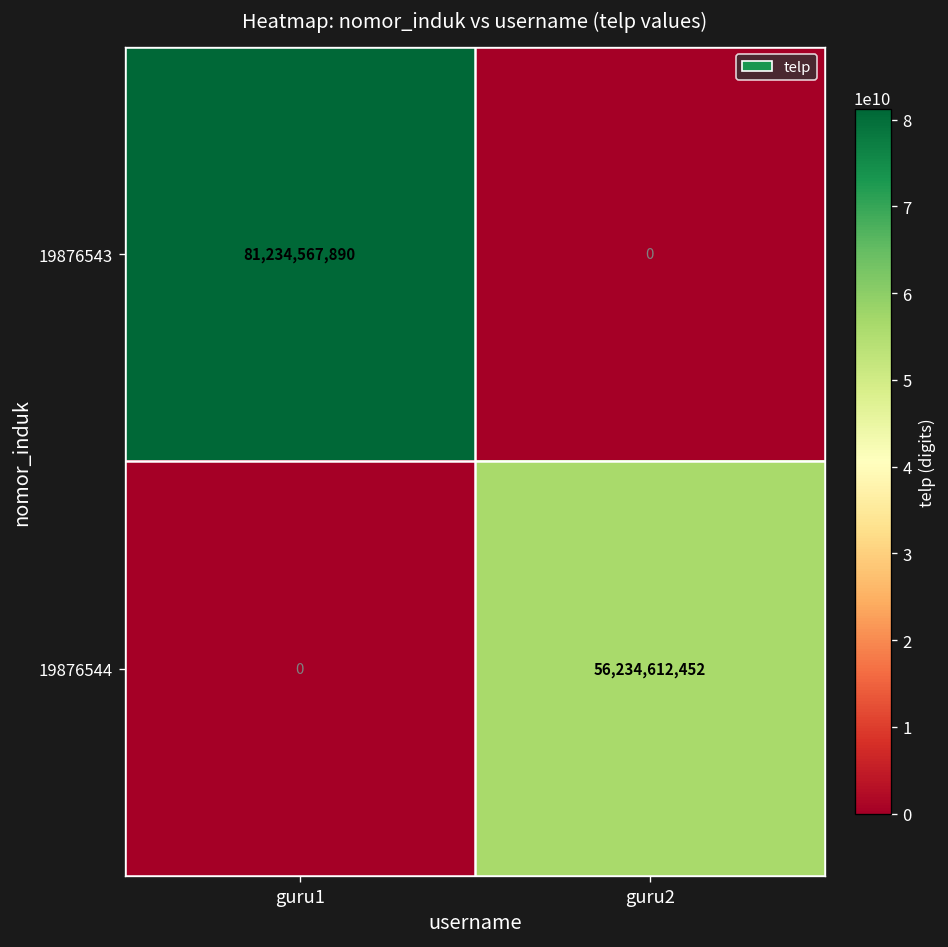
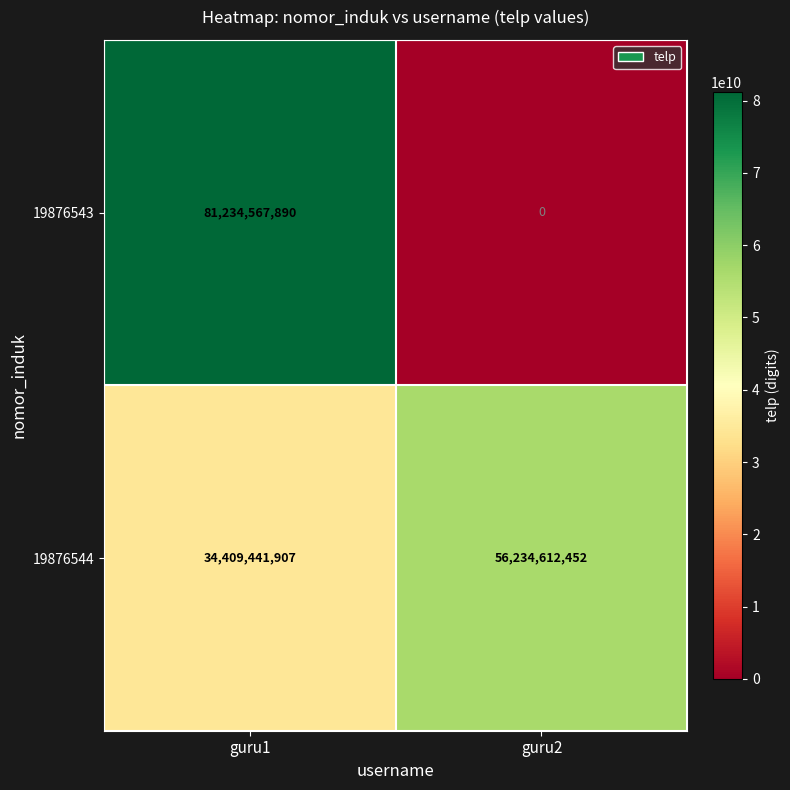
  {
    "19876543": {
      "guru1": "81,234,567,890",
      "guru2": "0"
    },
    "19876544": {
-     "guru1": "0",
+     "guru1": "34,409,441,907",
      "guru2": "56,234,612,452"
    }
  }
